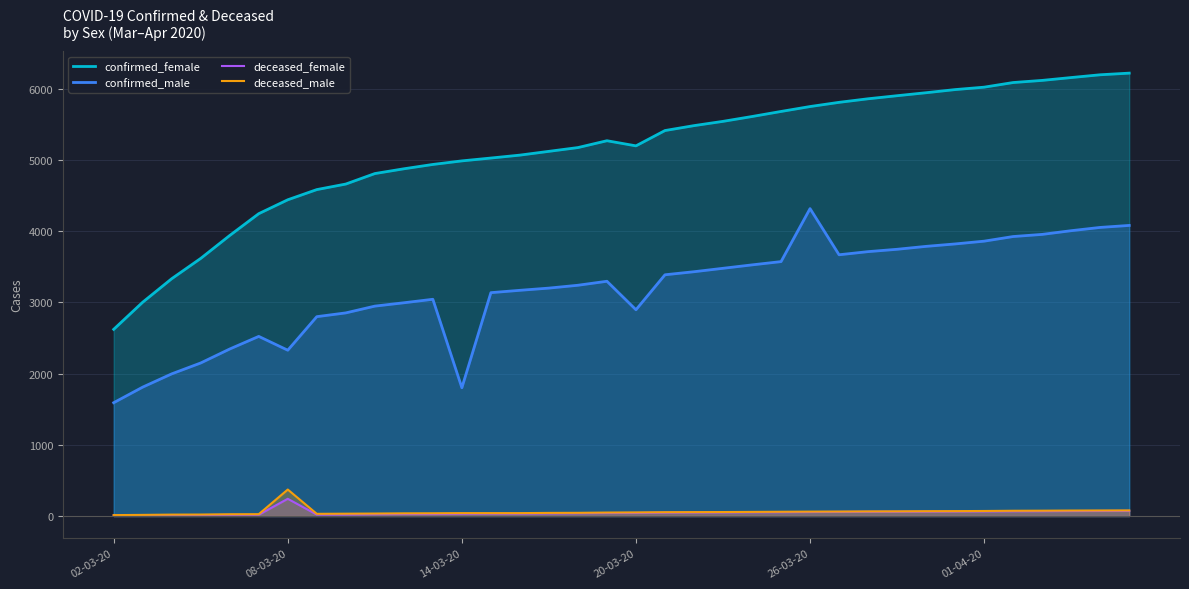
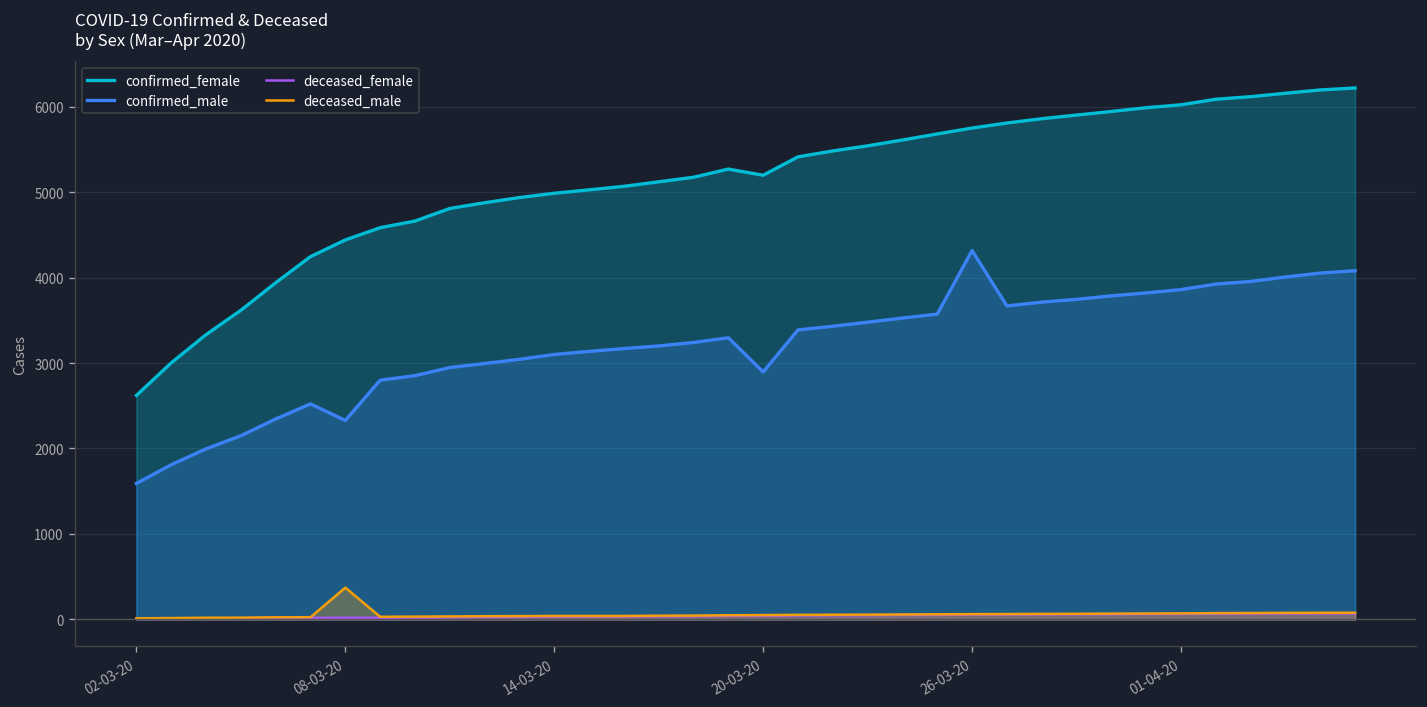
  {
    "confirmed_female": {
      "02-03-20": 2600,
      "08-03-20": 4400,
      "14-03-20": 5000,
      "20-03-20": 5200,
      "26-03-20": 5700,
      "01-04-20": 6000
    },
    "confirmed_male": {
      "02-03-20": 1600,
      "08-03-20": 2300,
-     "14-03-20": 1800,
+     "14-03-20": 3100,
      "20-03-20": 2900,
      "26-03-20": 4300,
      "01-04-20": 3900
    },
    "deceased_female": {
-     "08-03-20": 200
+     "08-03-20": 0
    },
    "deceased_male": {
      "08-03-20": 400
    }
  }
